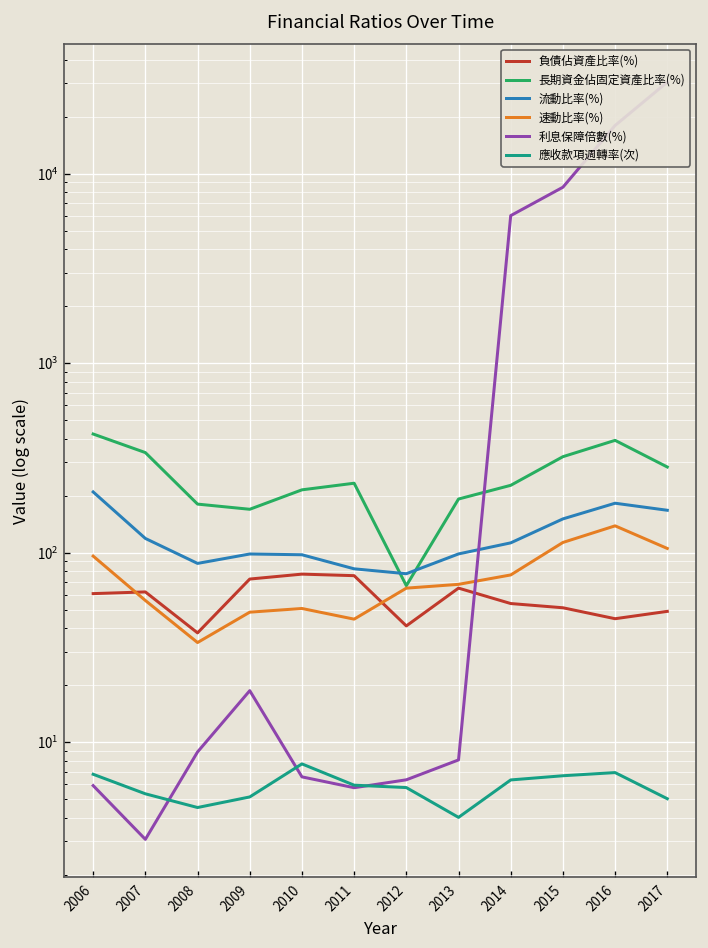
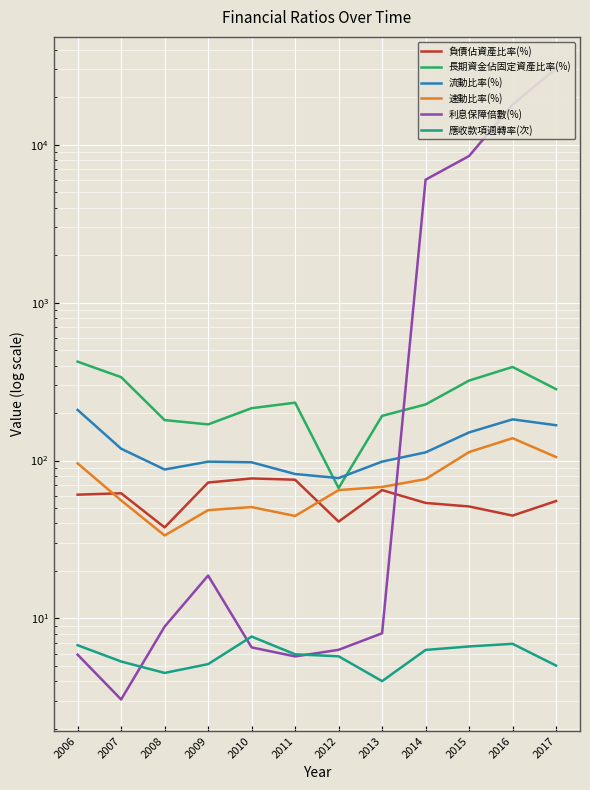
  {
    "負債佔資產比率(%)": {
      "2006": 61,
      "2007": 62,
      "2008": 38,
      "2009": 70,
      "2010": 80,
      "2011": 80,
      "2012": 41,
      "2013": 65,
      "2014": 54,
      "2015": 51,
      "2016": 45,
-     "2017": 49
+     "2017": 55
    },
    "流動比率(%)": {
      "2006": 210,
      "2007": 120,
      "2008": 90,
      "2009": 100,
      "2010": 100,
      "2011": 80,
      "2012": 80,
      "2013": 100,
      "2014": 110,
      "2015": 150,
      "2016": 180,
      "2017": 170
    },
    "速動比率(%)": {
      "2006": 100,
      "2007": 56,
      "2008": 34,
      "2009": 49,
      "2010": 51,
      "2011": 45,
      "2013": 68,
      "2014": 80,
      "2015": 110,
      "2016": 140,
      "2017": 110
    },
    "利息保障倍數(%)": {
      "2006": 6,
      "2007": 3,
      "2008": 9,
      "2009": 19,
      "2010": 6.6,
      "2012": 6.3,
      "2013": 8,
      "2014": 6000,
      "2015": 8000
    }
  }
